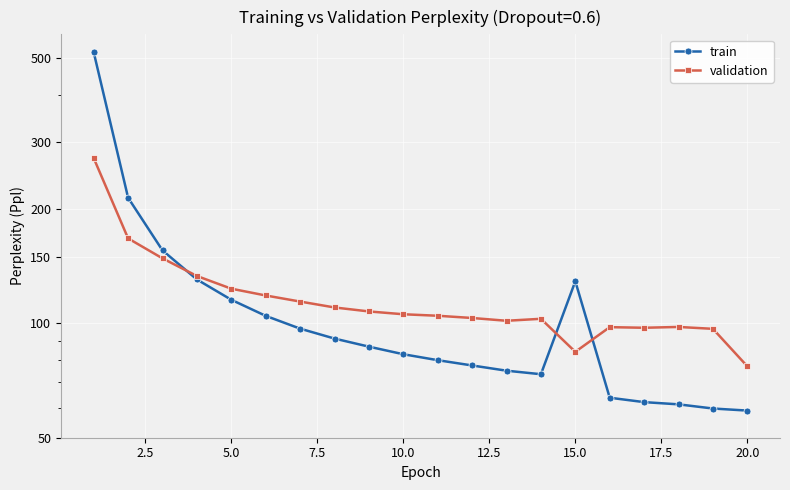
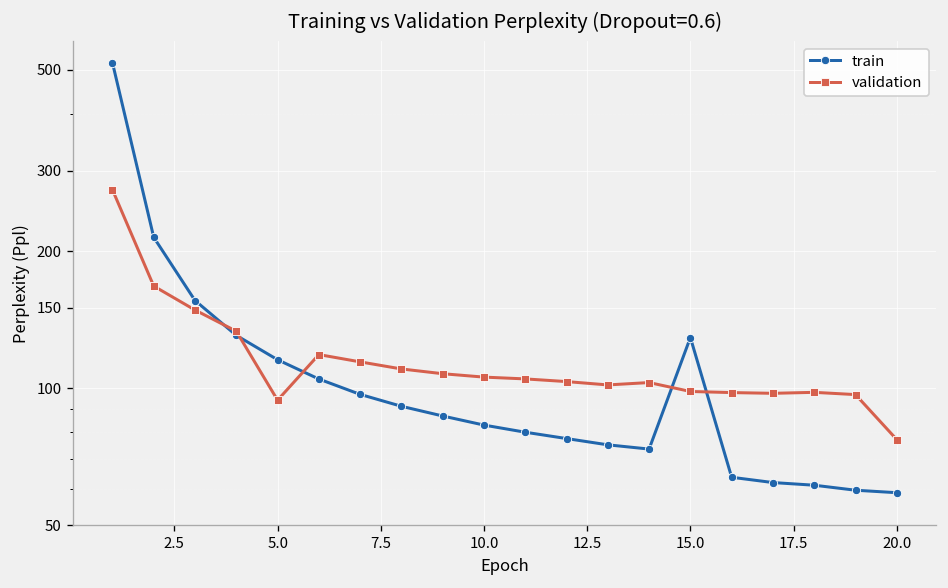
  {
    "train": {
      "5.0": 115,
      "10.0": 83,
      "15.0": 129,
      "20.0": 59
    },
    "validation": {
-     "5.0": 123,
+     "5.0": 94,
      "10.0": 106,
-     "15.0": 84,
+     "15.0": 98,
      "20.0": 77
    }
  }
